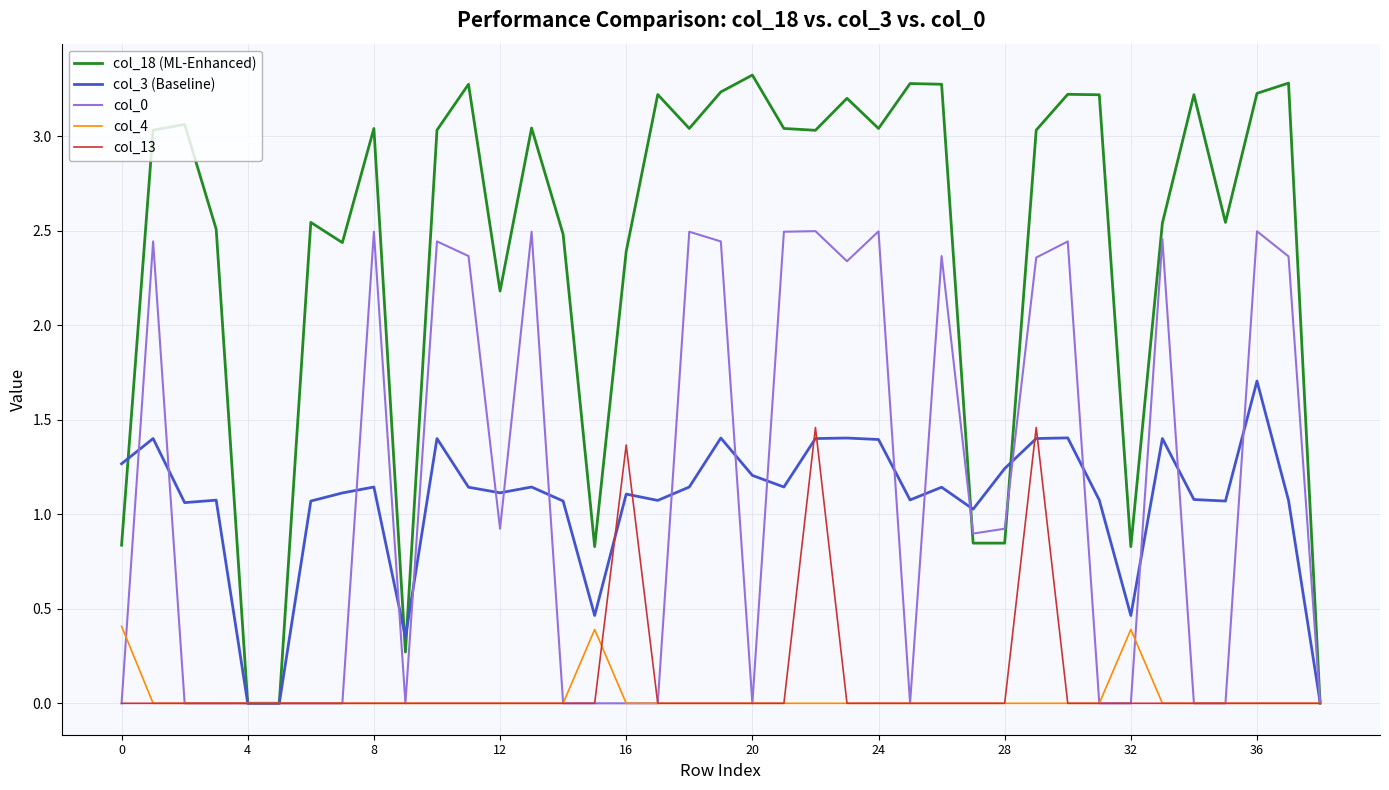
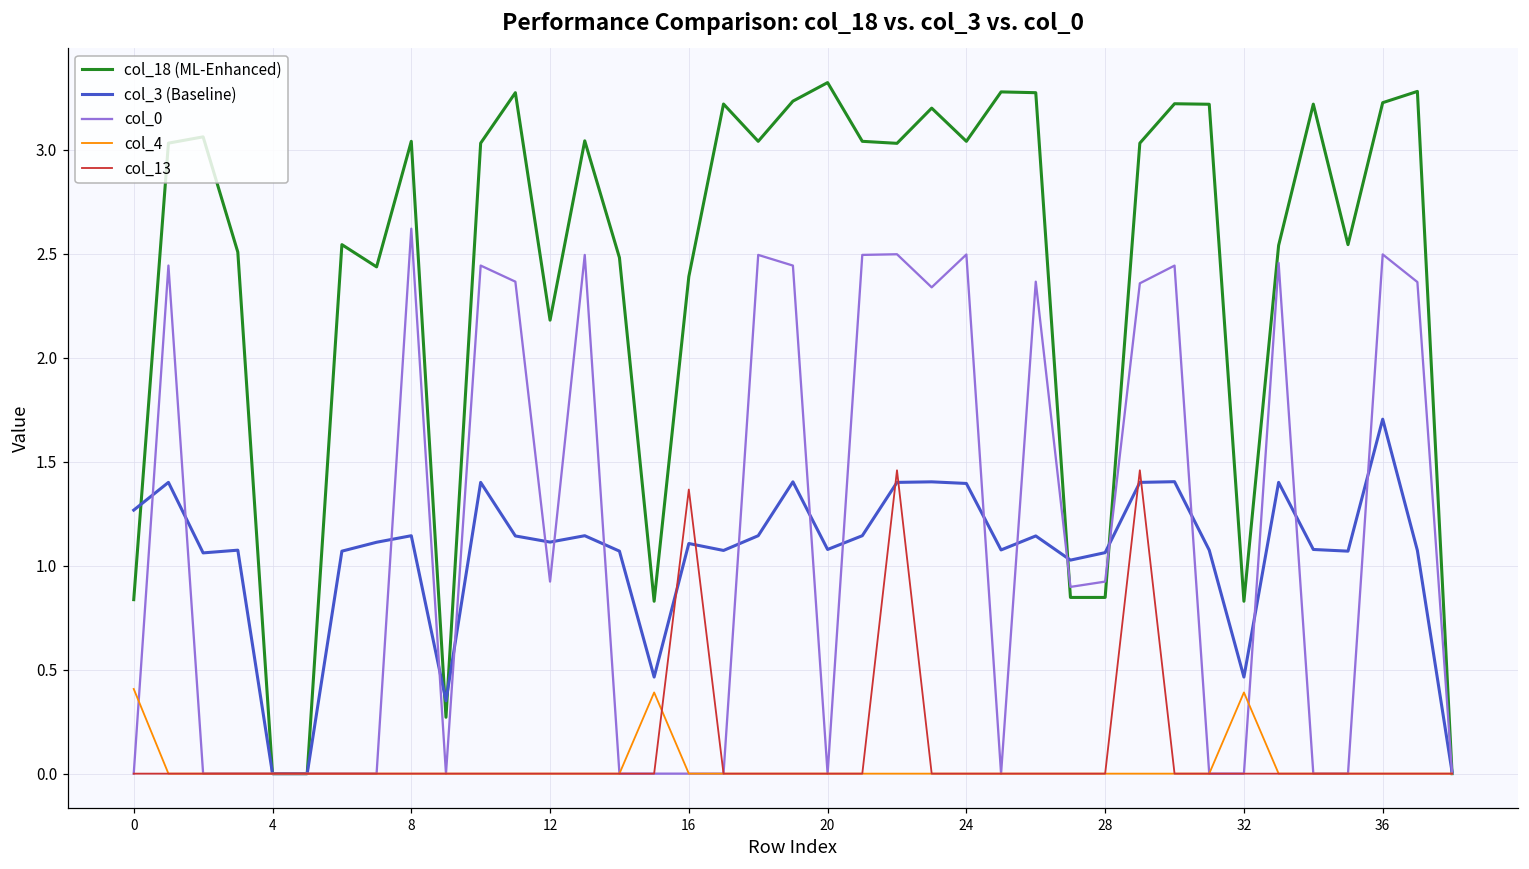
  {
    "col_18 (ML-Enhanced)": {
      "0": 0.84,
      "8": 3.04,
      "12": 2.18,
      "16": 2.39,
      "20": 3.32,
      "24": 3.04,
      "28": 0.85,
      "32": 0.83,
      "36": 3.23
    },
    "col_3 (Baseline)": {
      "0": 1.27,
      "8": 1.14,
      "12": 1.11,
      "16": 1.11,
-     "20": 1.21,
+     "20": 1.08,
      "24": 1.40,
-     "28": 1.24,
+     "28": 1.06,
      "32": 0.46,
      "36": 1.70
    },
    "col_0": {
-     "8": 2.49,
+     "8": 2.62,
      "12": 0.92,
      "24": 2.50,
      "28": 0.92,
      "36": 2.50
    },
    "col_4": {
      "0": 0.41,
      "32": 0.39
    },
    "col_13": {
      "16": 1.37
    }
  }
